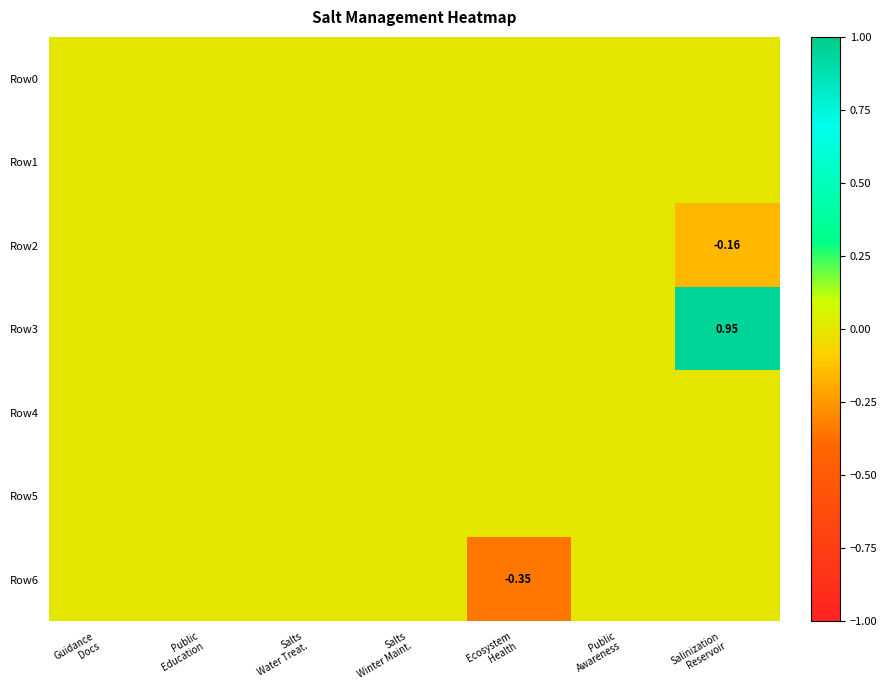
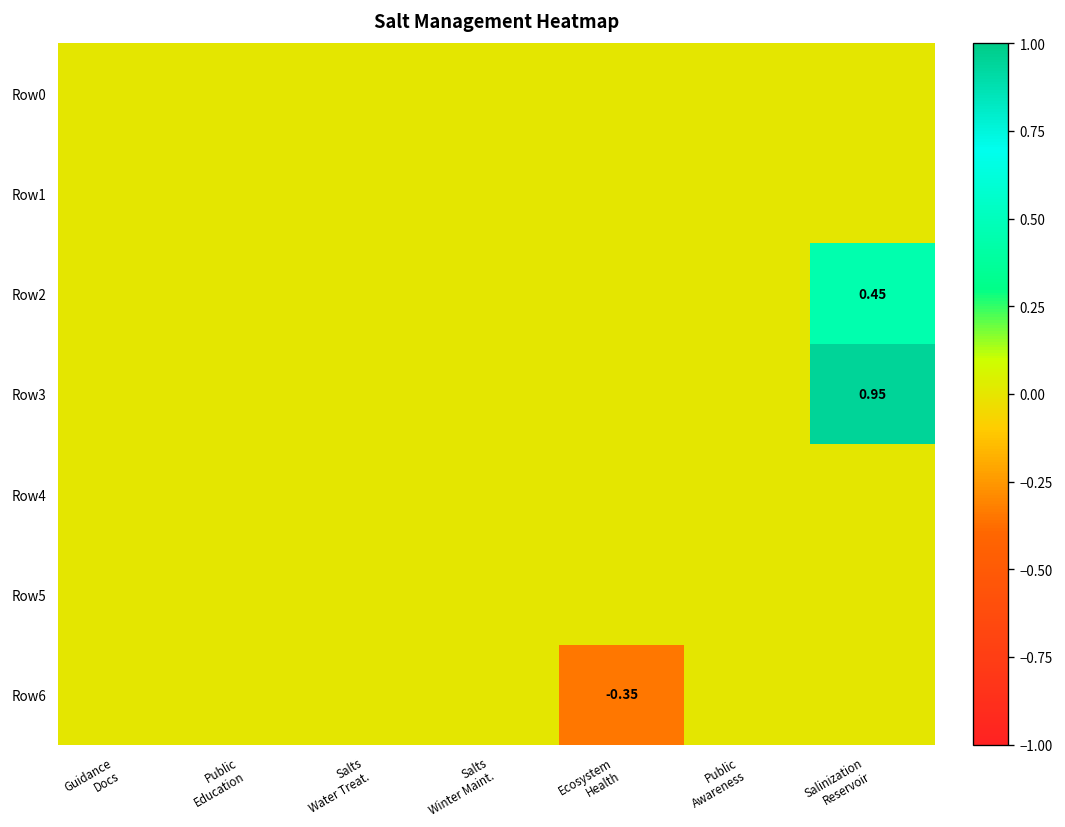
  {
    "Row2": {
-     "Salinization Reservoir": -0.16
+     "Salinization Reservoir": 0.45
    },
    "Row3": {
      "Salinization Reservoir": 0.95
    },
    "Row6": {
      "Ecosystem Health": -0.35
    }
  }
